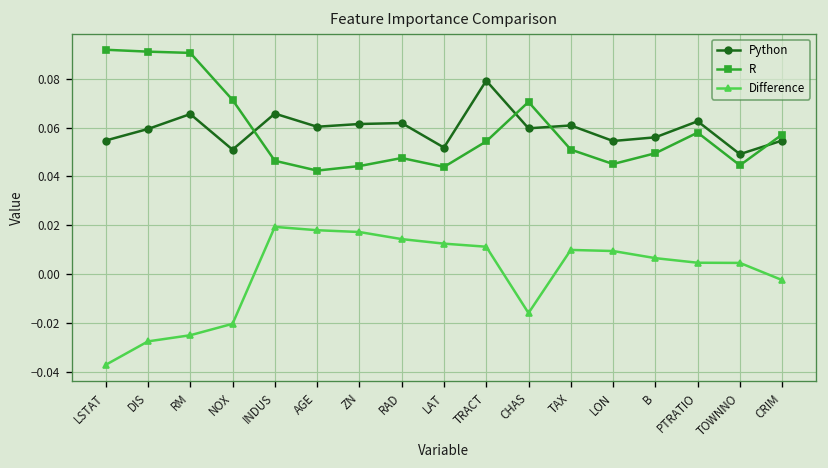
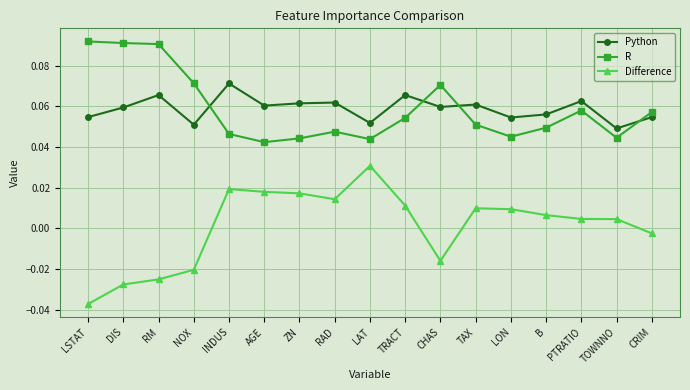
  {
    "Python": {
      "LSTAT": 0.055,
      "DIS": 0.059,
      "RM": 0.066,
      "NOX": 0.051,
-     "INDUS": 0.066,
+     "INDUS": 0.071,
      "AGE": 0.060,
      "ZN": 0.062,
      "RAD": 0.062,
      "LAT": 0.052,
-     "TRACT": 0.079,
+     "TRACT": 0.066,
      "CHAS": 0.060,
      "TAX": 0.061,
      "LON": 0.055,
      "B": 0.056,
      "PTRATIO": 0.063,
      "TOWNNO": 0.049,
      "CRIM": 0.055
    },
    "R": {
      "LSTAT": 0.092,
      "DIS": 0.091,
      "RM": 0.091,
      "NOX": 0.071,
      "INDUS": 0.046,
      "AGE": 0.042,
      "ZN": 0.044,
      "RAD": 0.048,
      "LAT": 0.044,
      "TRACT": 0.054,
      "CHAS": 0.071,
      "TAX": 0.051,
      "LON": 0.045,
      "B": 0.050,
      "PTRATIO": 0.058,
      "TOWNNO": 0.045,
      "CRIM": 0.057
    },
    "Difference": {
      "LSTAT": -0.037,
      "DIS": -0.028,
      "RM": -0.025,
      "NOX": -0.020,
      "INDUS": 0.019,
      "AGE": 0.018,
      "ZN": 0.017,
      "RAD": 0.014,
-     "LAT": 0.012,
+     "LAT": 0.031,
      "TRACT": 0.011,
      "CHAS": -0.016,
      "TAX": 0.010,
      "LON": 0.009,
      "B": 0.007,
      "PTRATIO": 0.005,
      "TOWNNO": 0.005,
      "CRIM": -0.002
    }
  }
